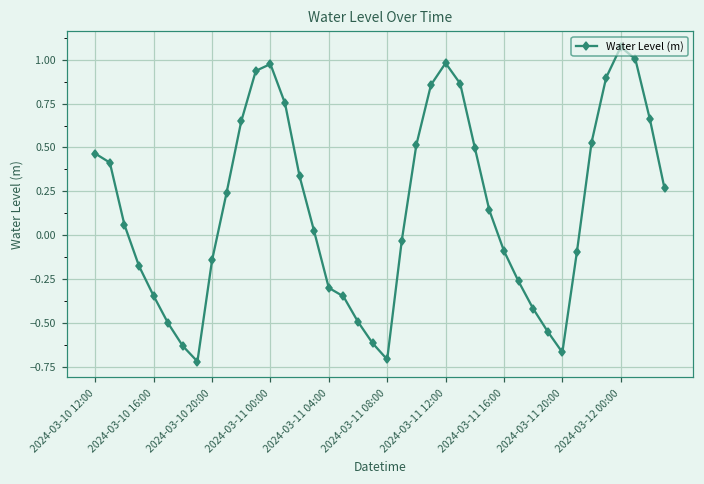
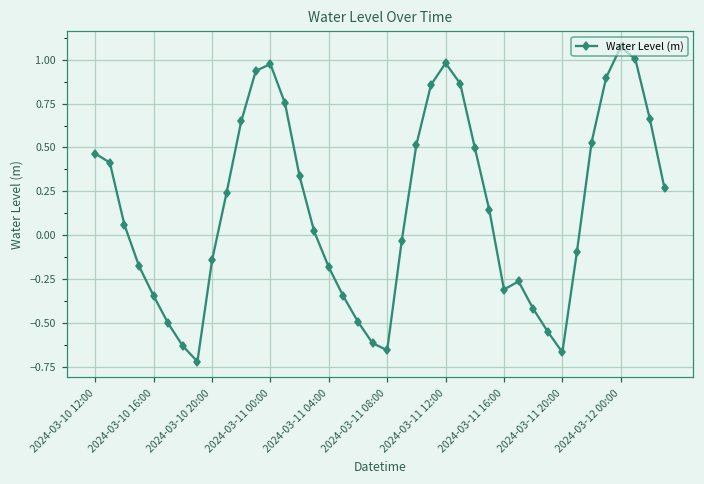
  {
    "2024-03-10 12:00": 0.47,
    "2024-03-10 16:00": -0.35,
    "2024-03-10 20:00": -0.14,
    "2024-03-11 00:00": 0.98,
-   "2024-03-11 04:00": -0.30,
-   "2024-03-11 08:00": -0.71,
+   "2024-03-11 04:00": -0.18,
+   "2024-03-11 08:00": -0.66,
    "2024-03-11 12:00": 0.98,
-   "2024-03-11 16:00": -0.09,
+   "2024-03-11 16:00": -0.31,
    "2024-03-11 20:00": -0.67
  }
